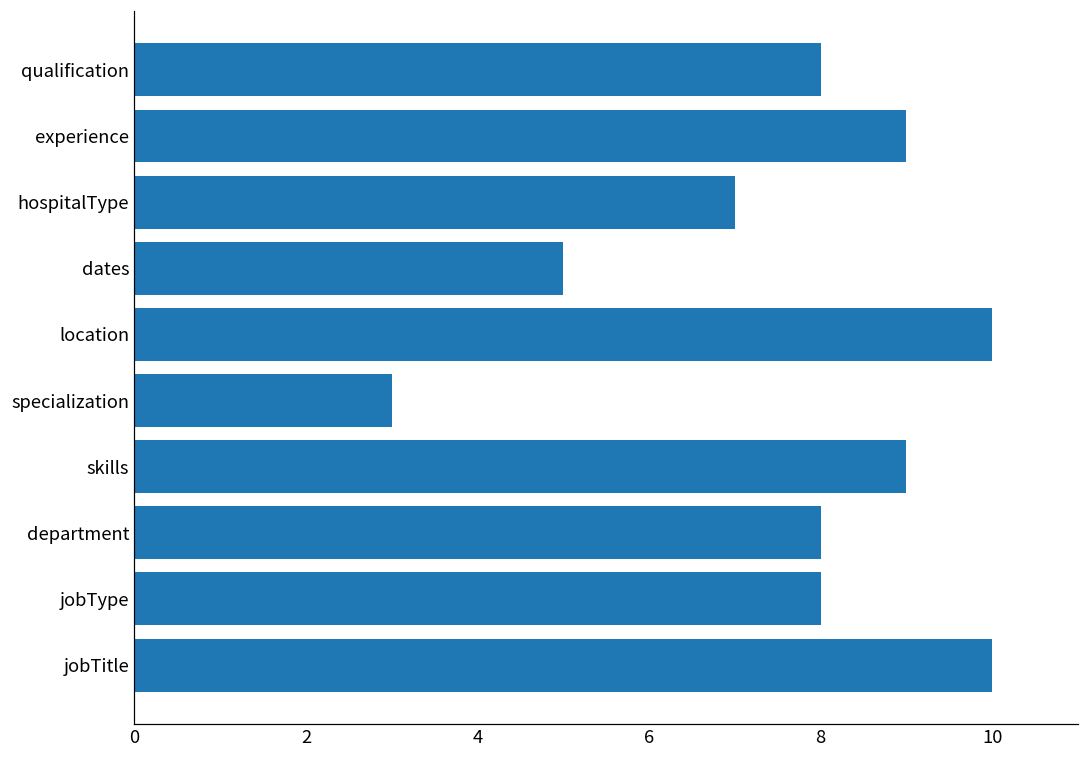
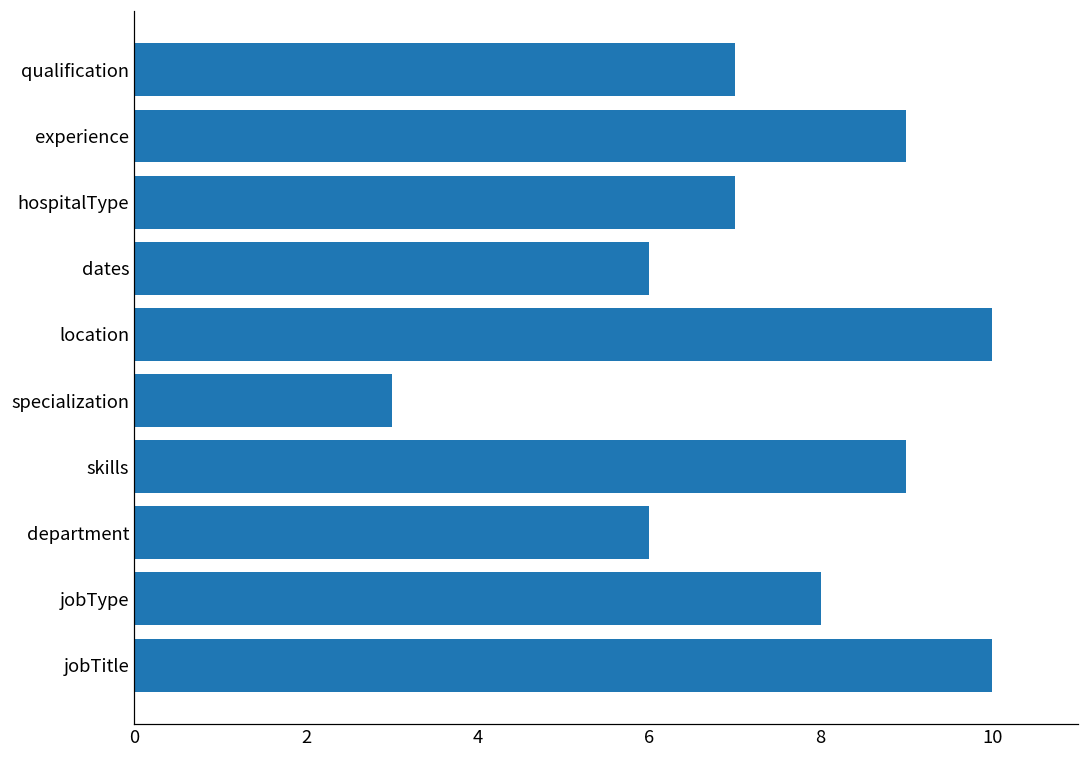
  {
-   "qualification": 8,
+   "qualification": 7,
    "experience": 9,
    "hospitalType": 7,
-   "dates": 5,
+   "dates": 6,
    "location": 10,
    "specialization": 3,
    "skills": 9,
-   "department": 8,
+   "department": 6,
    "jobType": 8,
    "jobTitle": 10
  }
